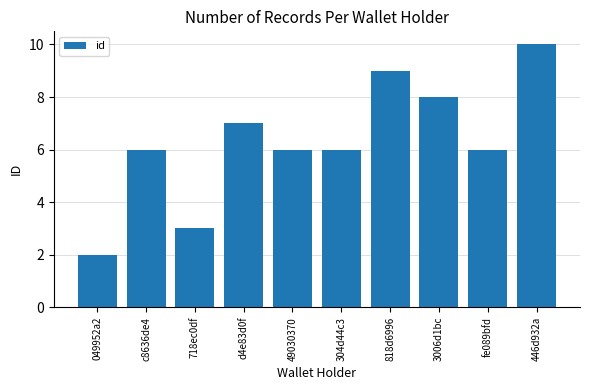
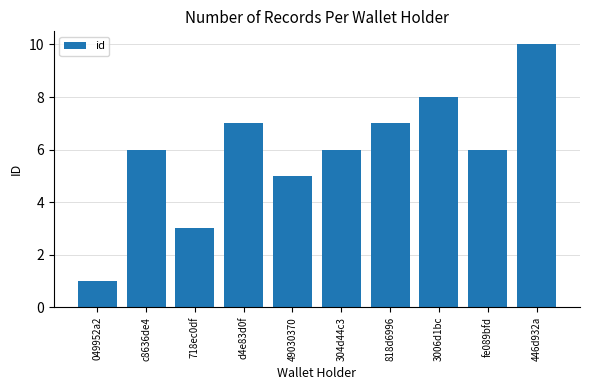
  {
-   "049952a2": 2,
+   "049952a2": 1,
    "c8636de4": 6,
    "718ec0df": 3,
    "d4e83d0f": 7,
-   "49030370": 6,
+   "49030370": 5,
    "304d44c3": 6,
-   "818d6996": 9,
+   "818d6996": 7,
    "3006d1bc": 8,
    "fe089bfd": 6,
    "446d932a": 10
  }
